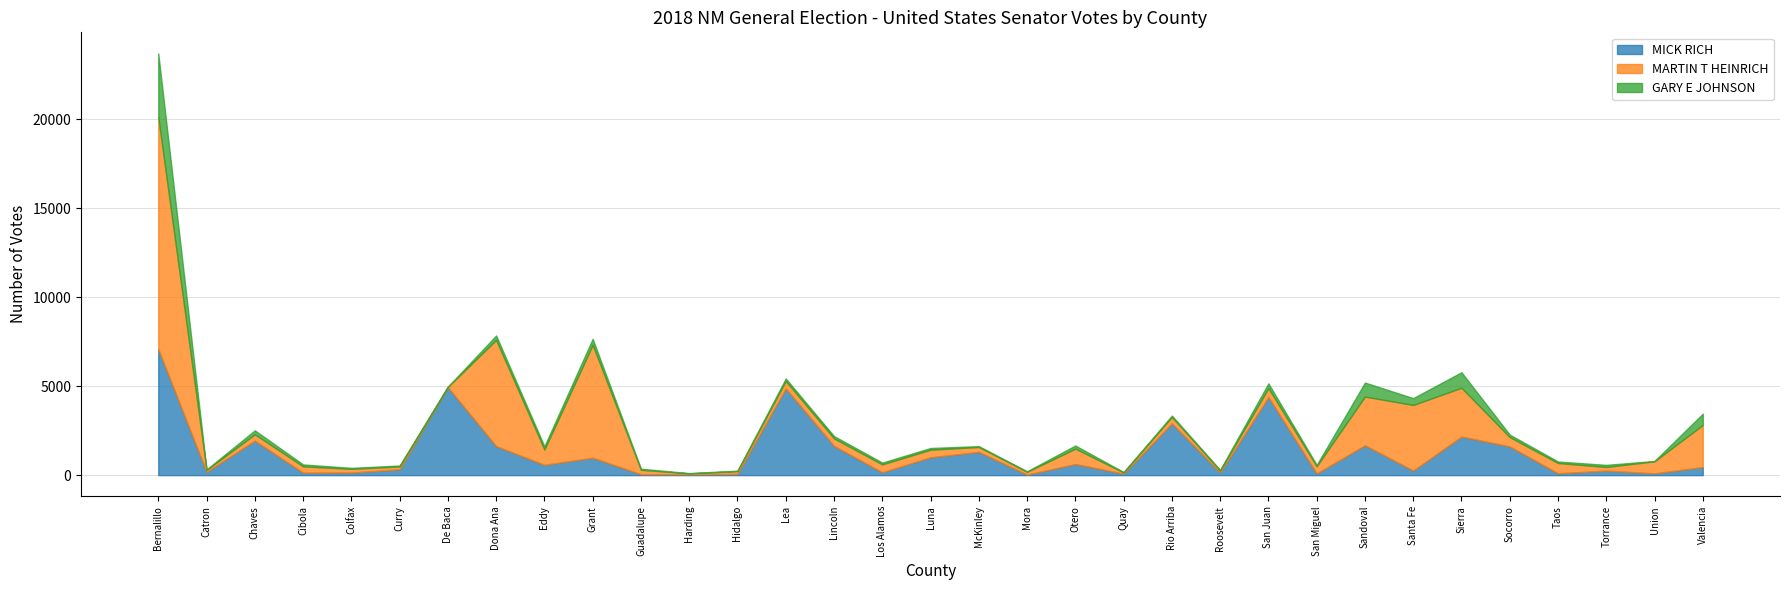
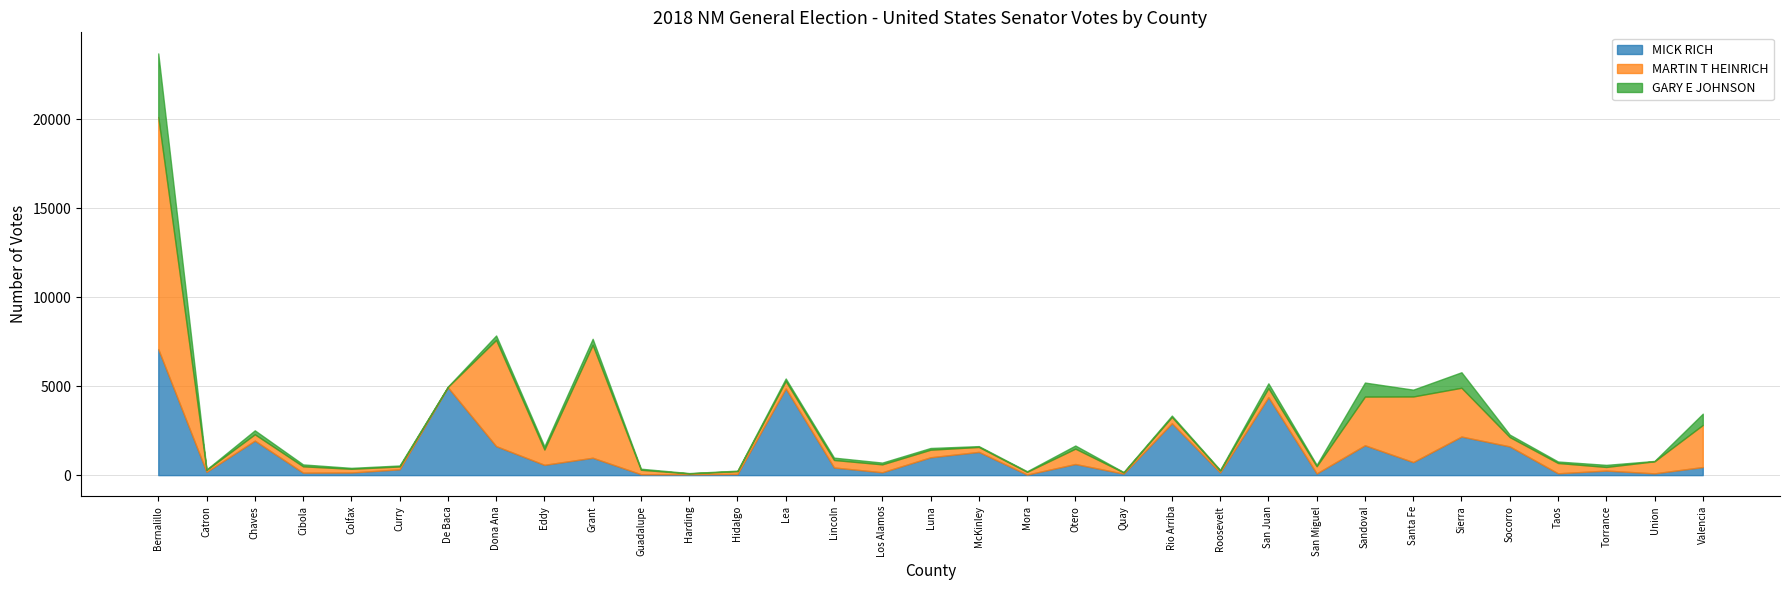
  {
    "MICK RICH": {
      "Bernalillo": 7100,
      "Chaves": 1900,
      "Colfax": 100,
      "Curry": 300,
      "Dona Ana": 1600,
      "Eddy": 600,
      "Grant": 1000,
      "Lea": 4900,
-     "Lincoln": 1600,
+     "Lincoln": 400,
      "Los Alamos": 200,
      "Luna": 1000,
      "McKinley": 1300,
      "Otero": 600,
      "Rio Arriba": 2900,
      "San Juan": 4400,
      "Sandoval": 1700,
-     "Santa Fe": 300,
+     "Santa Fe": 700,
      "Sierra": 2200,
      "Socorro": 1600,
      "Torrance": 300,
      "Valencia": 500
    },
    "MARTIN T HEINRICH": {
      "Bernalillo": 13000,
      "Chaves": 400,
      "Dona Ana": 6000,
      "Eddy": 900,
      "Grant": 6300,
      "Otero": 900,
      "San Juan": 500,
      "Sandoval": 2700,
      "Santa Fe": 3700,
      "Sierra": 2700,
      "Valencia": 2400
    },
    "GARY E JOHNSON": {
      "Bernalillo": 3600,
      "Chaves": 200,
      "Dona Ana": 200,
      "Eddy": 200,
      "Grant": 300,
      "Otero": 200,
      "San Juan": 300,
      "Sandoval": 800,
      "Santa Fe": 400,
      "Sierra": 900,
      "Valencia": 600
    }
  }
